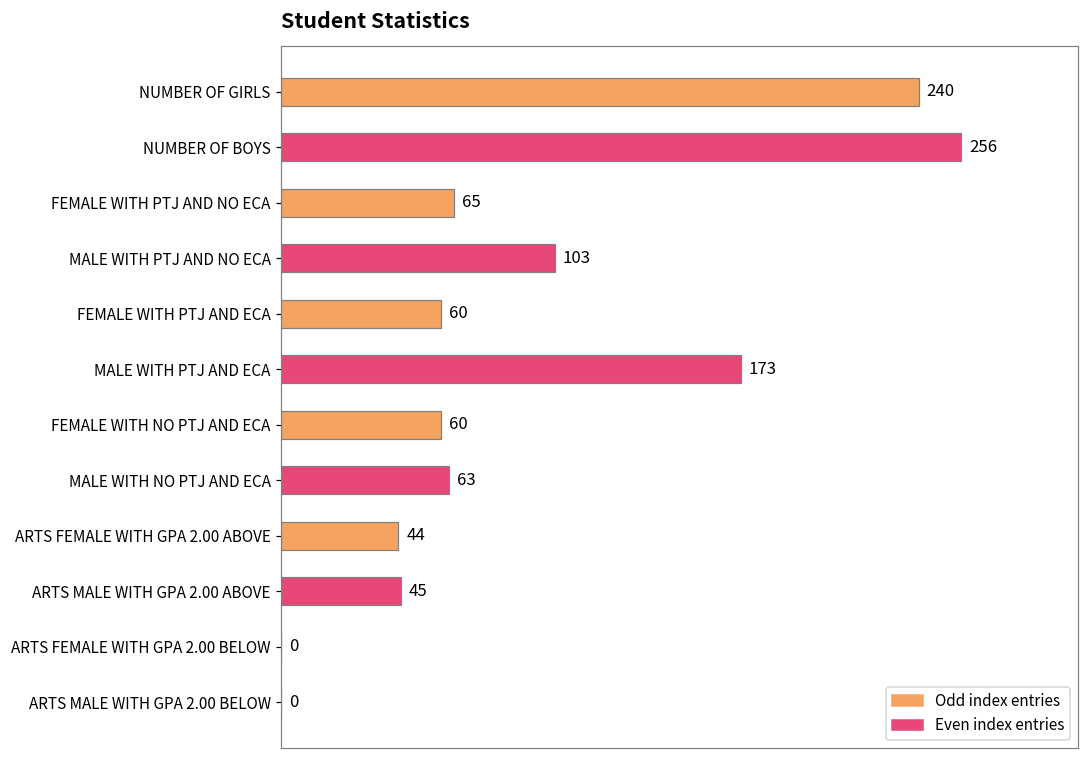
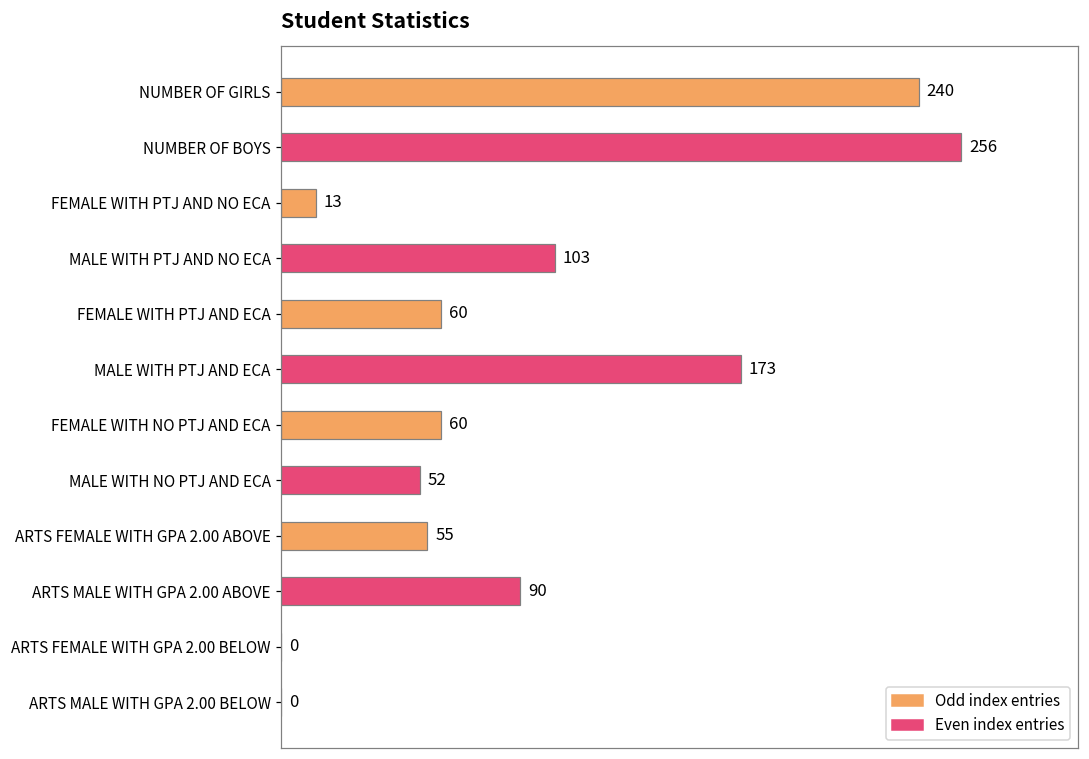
  {
    "NUMBER OF GIRLS": 240,
    "NUMBER OF BOYS": 256,
-   "FEMALE WITH PTJ AND NO ECA": 65,
+   "FEMALE WITH PTJ AND NO ECA": 13,
    "MALE WITH PTJ AND NO ECA": 103,
    "FEMALE WITH PTJ AND ECA": 60,
    "MALE WITH PTJ AND ECA": 173,
    "FEMALE WITH NO PTJ AND ECA": 60,
-   "MALE WITH NO PTJ AND ECA": 63,
-   "ARTS FEMALE WITH GPA 2.00 ABOVE": 44,
-   "ARTS MALE WITH GPA 2.00 ABOVE": 45,
+   "MALE WITH NO PTJ AND ECA": 52,
+   "ARTS FEMALE WITH GPA 2.00 ABOVE": 55,
+   "ARTS MALE WITH GPA 2.00 ABOVE": 90,
    "ARTS FEMALE WITH GPA 2.00 BELOW": 0,
    "ARTS MALE WITH GPA 2.00 BELOW": 0
  }
